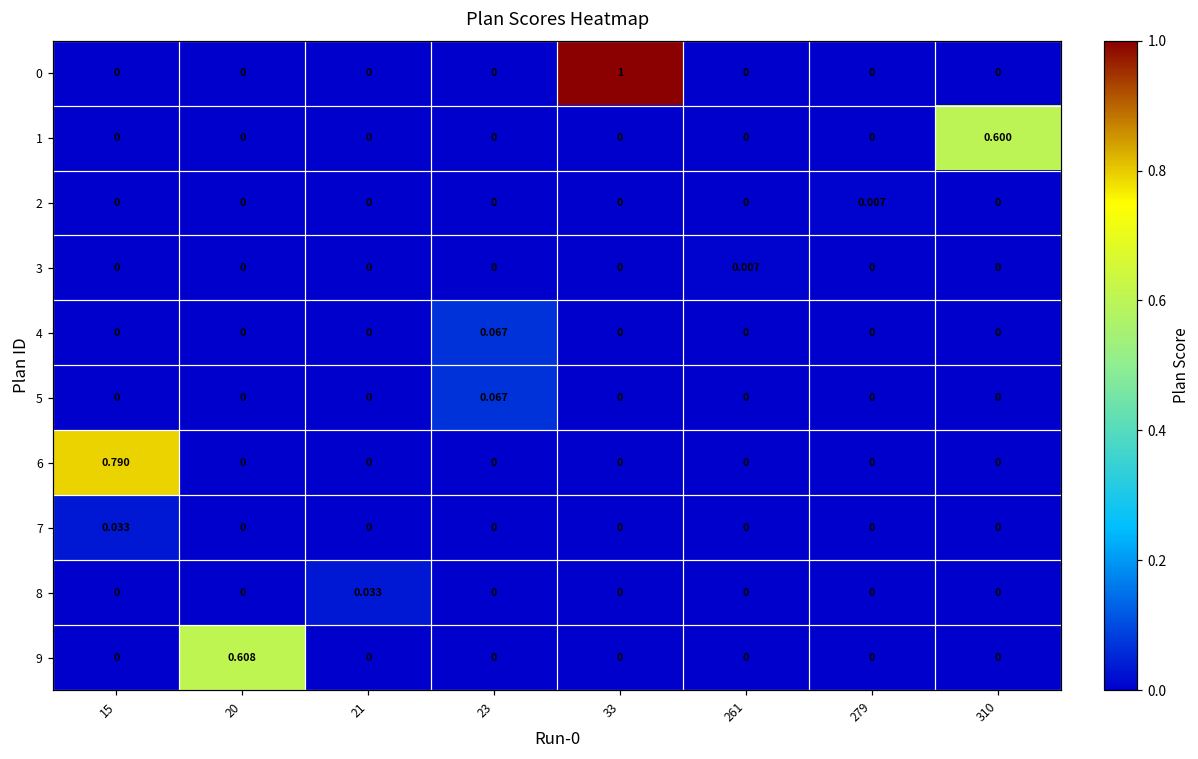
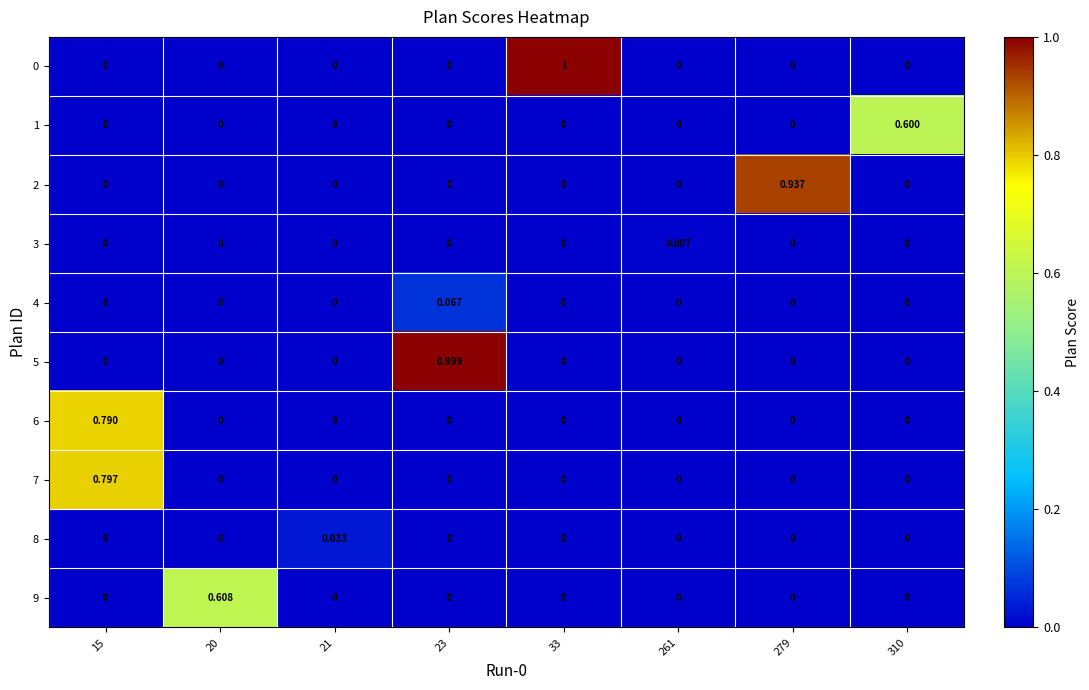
  {
    "0": {
      "15": 0,
      "20": 0,
      "21": 0,
      "23": 0,
      "33": 1,
      "261": 0,
      "279": 0,
      "310": 0
    },
    "1": {
      "15": 0,
      "20": 0,
      "21": 0,
      "23": 0,
      "33": 0,
      "261": 0,
      "279": 0,
      "310": 0.600
    },
    "2": {
      "15": 0,
      "20": 0,
      "21": 0,
      "23": 0,
      "33": 0,
      "261": 0,
-     "279": 0.007,
+     "279": 0.937,
      "310": 0
    },
    "3": {
      "15": 0,
      "20": 0,
      "21": 0,
      "23": 0,
      "33": 0,
      "261": 0.007,
      "279": 0,
      "310": 0
    },
    "4": {
      "15": 0,
      "20": 0,
      "21": 0,
      "23": 0.067,
      "33": 0,
      "261": 0,
      "279": 0,
      "310": 0
    },
    "5": {
      "15": 0,
      "20": 0,
      "21": 0,
-     "23": 0.067,
+     "23": 0.999,
      "33": 0,
      "261": 0,
      "279": 0,
      "310": 0
    },
    "6": {
      "15": 0.790,
      "20": 0,
      "21": 0,
      "23": 0,
      "33": 0,
      "261": 0,
      "279": 0,
      "310": 0
    },
    "7": {
-     "15": 0.033,
+     "15": 0.797,
      "20": 0,
      "21": 0,
      "23": 0,
      "33": 0,
      "261": 0,
      "279": 0,
      "310": 0
    },
    "8": {
      "15": 0,
      "20": 0,
      "21": 0.033,
      "23": 0,
      "33": 0,
      "261": 0,
      "279": 0,
      "310": 0
    },
    "9": {
      "15": 0,
      "20": 0.608,
      "21": 0,
      "23": 0,
      "33": 0,
      "261": 0,
      "279": 0,
      "310": 0
    }
  }
